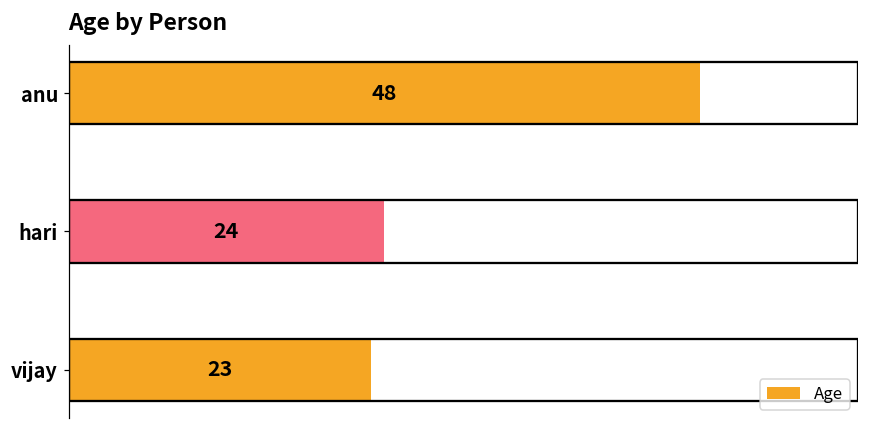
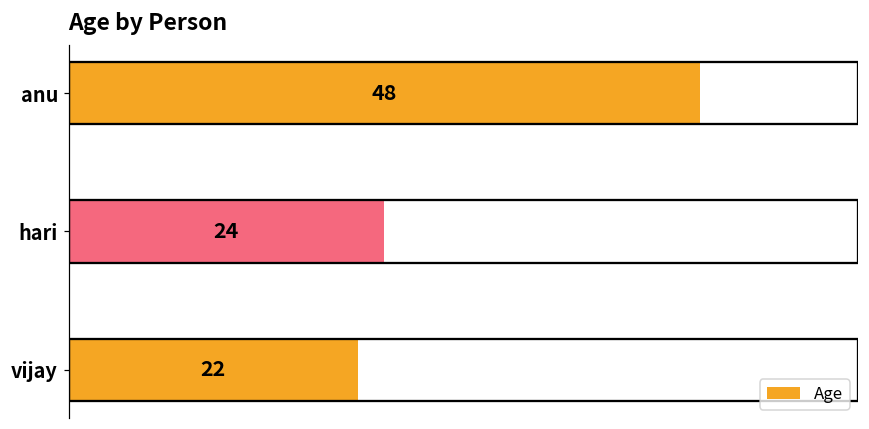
  {
    "anu": 48,
    "hari": 24,
-   "vijay": 23
+   "vijay": 22
  }
